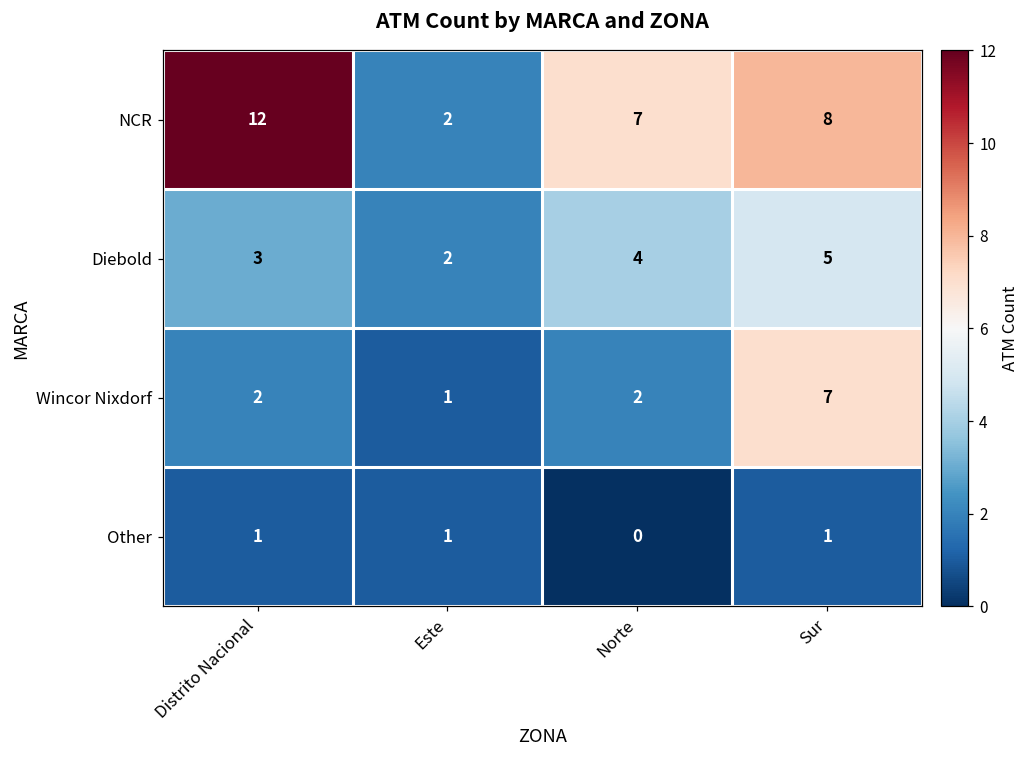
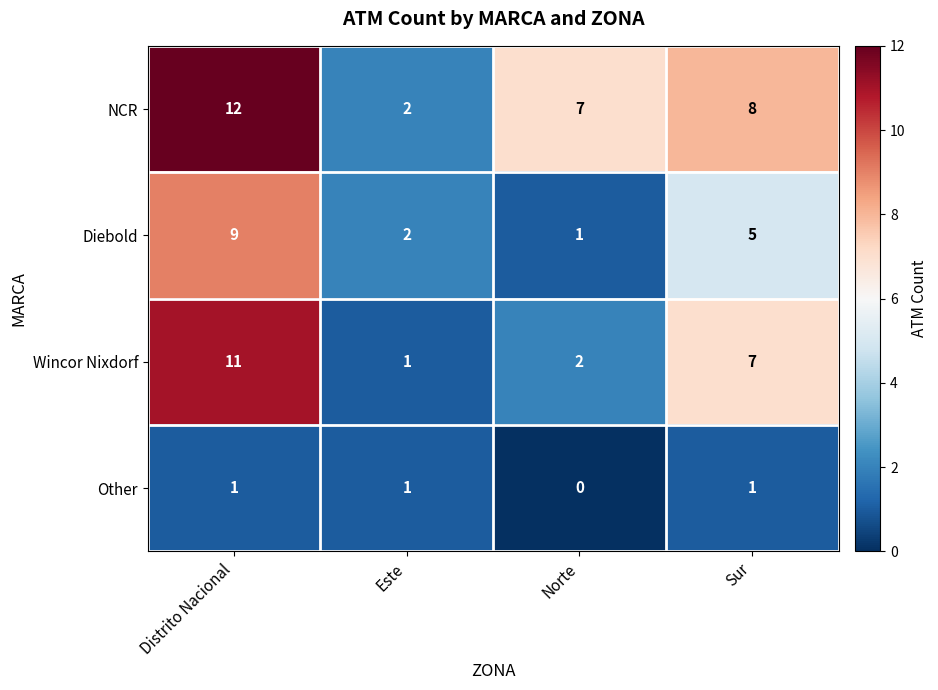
  {
    "NCR": {
      "Distrito Nacional": 12,
      "Este": 2,
      "Norte": 7,
      "Sur": 8
    },
    "Diebold": {
-     "Distrito Nacional": 3,
+     "Distrito Nacional": 9,
      "Este": 2,
-     "Norte": 4,
+     "Norte": 1,
      "Sur": 5
    },
    "Wincor Nixdorf": {
-     "Distrito Nacional": 2,
+     "Distrito Nacional": 11,
      "Este": 1,
      "Norte": 2,
      "Sur": 7
    },
    "Other": {
      "Distrito Nacional": 1,
      "Este": 1,
      "Norte": 0,
      "Sur": 1
    }
  }
